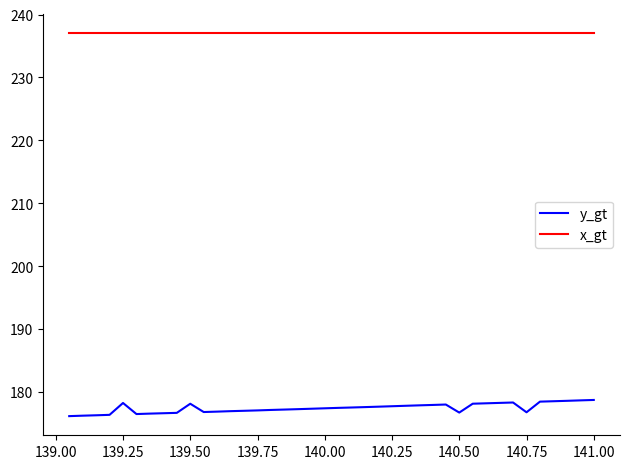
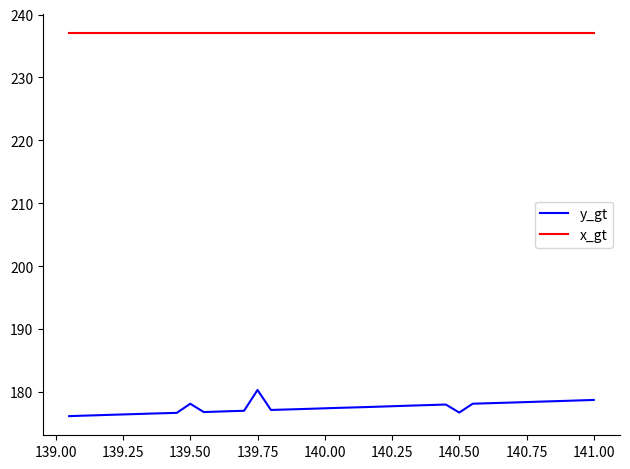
  {
    "y_gt": {
-     "139.25": 178,
+     "139.25": 176,
      "139.50": 178,
-     "139.75": 177,
+     "139.75": 180,
      "140.00": 177,
      "140.25": 178,
      "140.50": 177,
-     "140.75": 177,
+     "140.75": 178,
      "141.00": 179
    },
    "x_gt": {
      "139.25": 237,
      "139.50": 237,
      "139.75": 237,
      "140.00": 237,
      "140.25": 237,
      "140.50": 237,
      "140.75": 237,
      "141.00": 237
    }
  }
